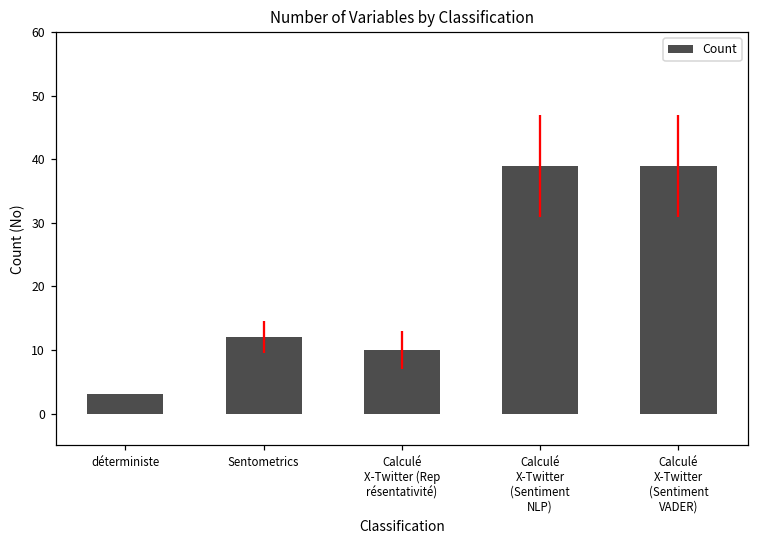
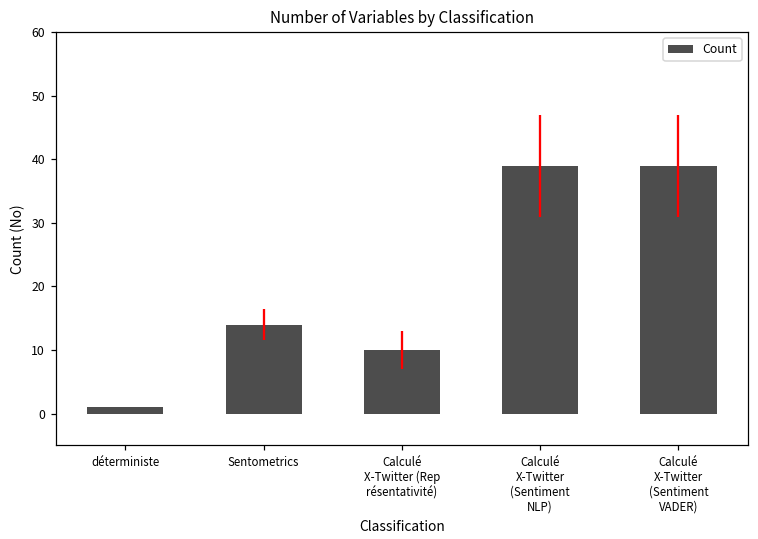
  {
-   "déterministe": 3,
-   "Sentometrics": 12,
+   "déterministe": 1,
+   "Sentometrics": 14,
    "Calculé X-Twitter (Rep résentativité)": 10,
    "Calculé X-Twitter (Sentiment NLP)": 39,
    "Calculé X-Twitter (Sentiment VADER)": 39
  }
